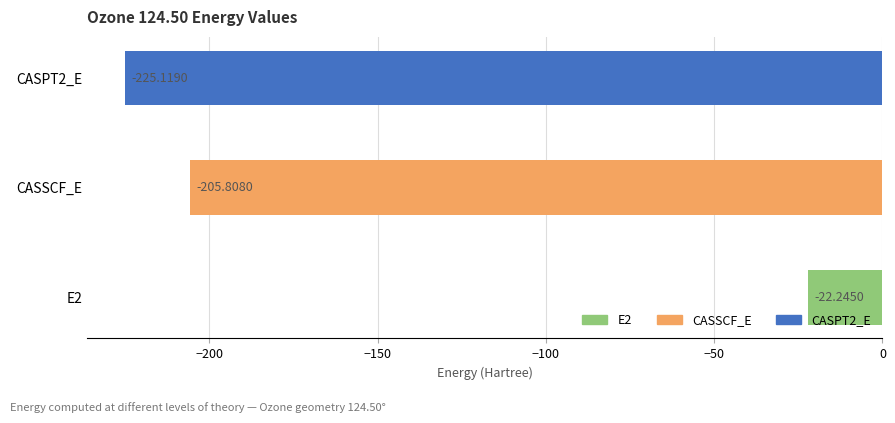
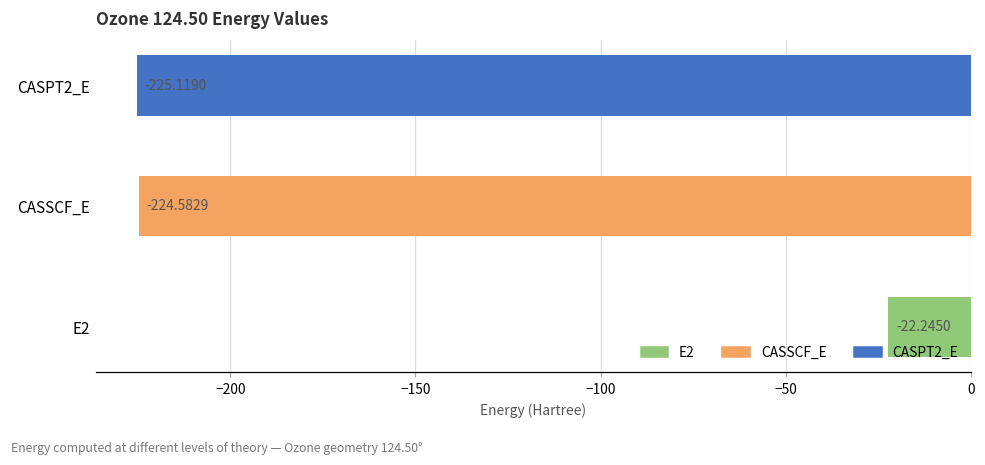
  {
    "CASPT2_E": -225.1190,
-   "CASSCF_E": -205.8080,
+   "CASSCF_E": -224.5829,
    "E2": -22.2450
  }
